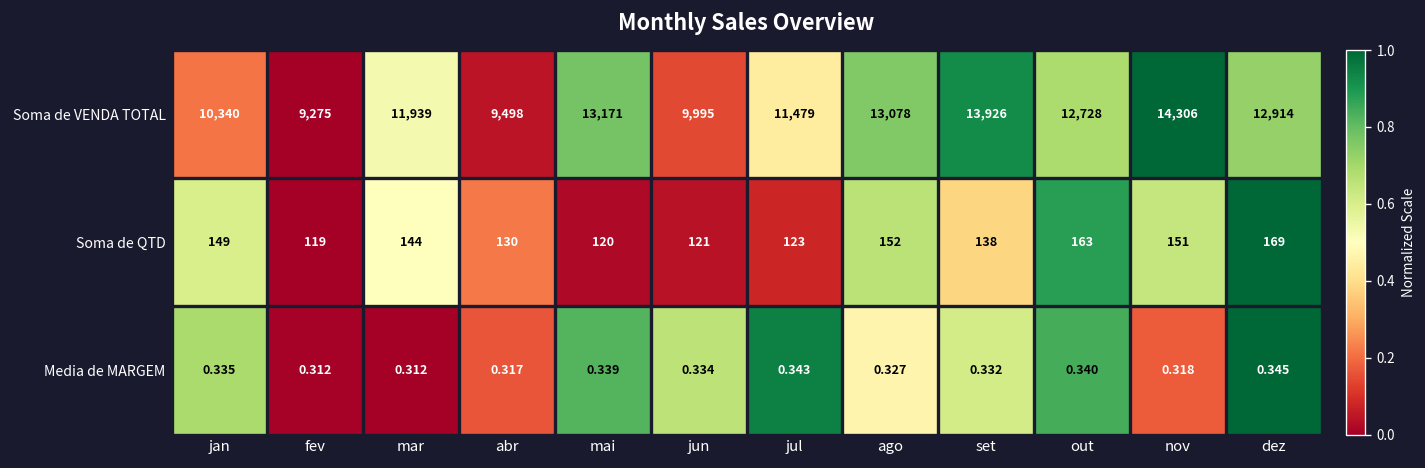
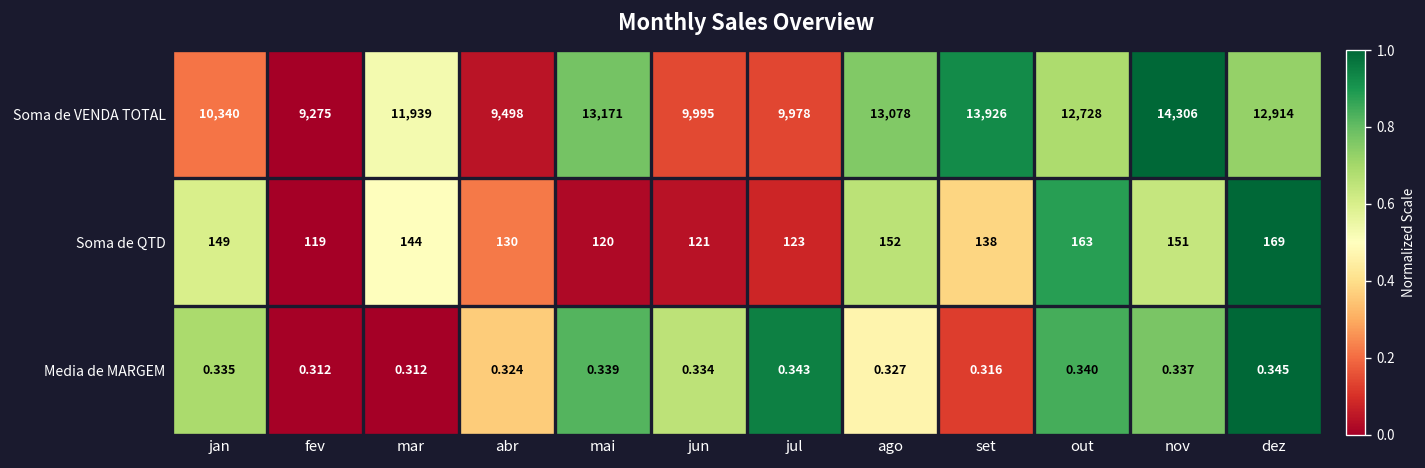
  {
    "Soma de VENDA TOTAL": {
      "jan": "10,340",
      "fev": "9,275",
      "mar": "11,939",
      "abr": "9,498",
      "mai": "13,171",
      "jun": "9,995",
-     "jul": "11,479",
+     "jul": "9,978",
      "ago": "13,078",
      "set": "13,926",
      "out": "12,728",
      "nov": "14,306",
      "dez": "12,914"
    },
    "Soma de QTD": {
      "jan": "149",
      "fev": "119",
      "mar": "144",
      "abr": "130",
      "mai": "120",
      "jun": "121",
      "jul": "123",
      "ago": "152",
      "set": "138",
      "out": "163",
      "nov": "151",
      "dez": "169"
    },
    "Media de MARGEM": {
      "jan": "0.335",
      "fev": "0.312",
      "mar": "0.312",
-     "abr": "0.317",
+     "abr": "0.324",
      "mai": "0.339",
      "jun": "0.334",
      "jul": "0.343",
      "ago": "0.327",
-     "set": "0.332",
+     "set": "0.316",
      "out": "0.340",
-     "nov": "0.318",
+     "nov": "0.337",
      "dez": "0.345"
    }
  }
